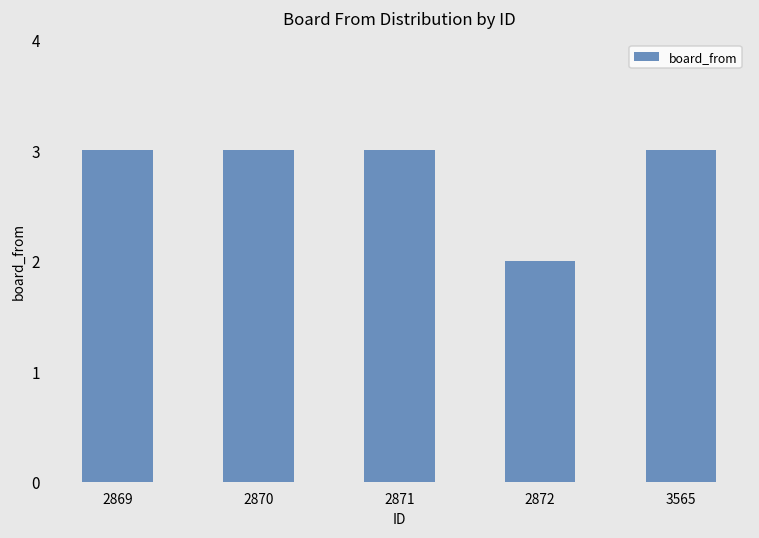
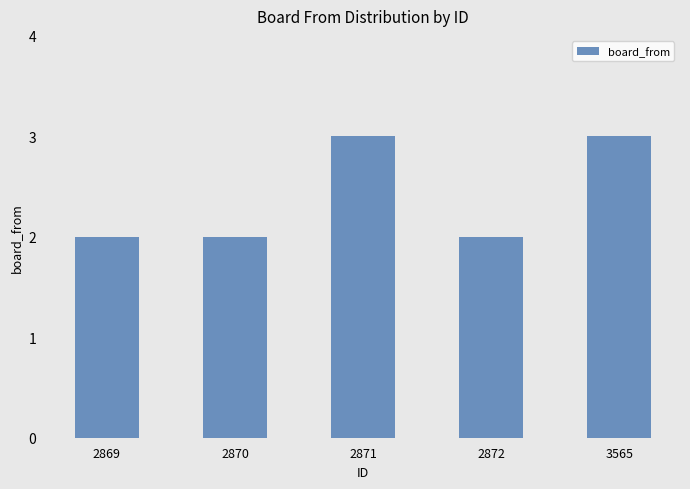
  {
-   "2869": 3,
-   "2870": 3,
+   "2869": 2,
+   "2870": 2,
    "2871": 3,
    "2872": 2,
    "3565": 3
  }
